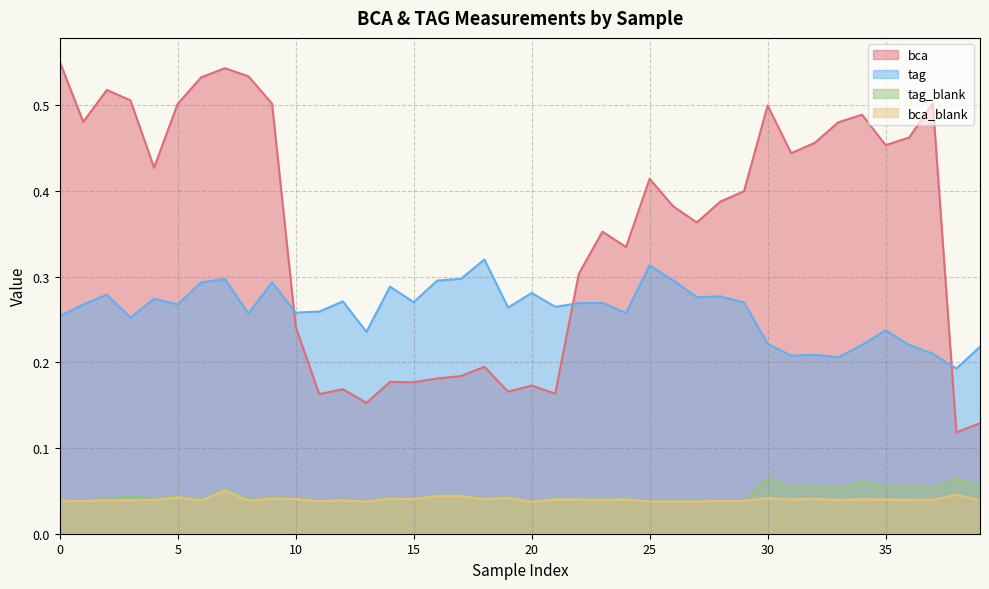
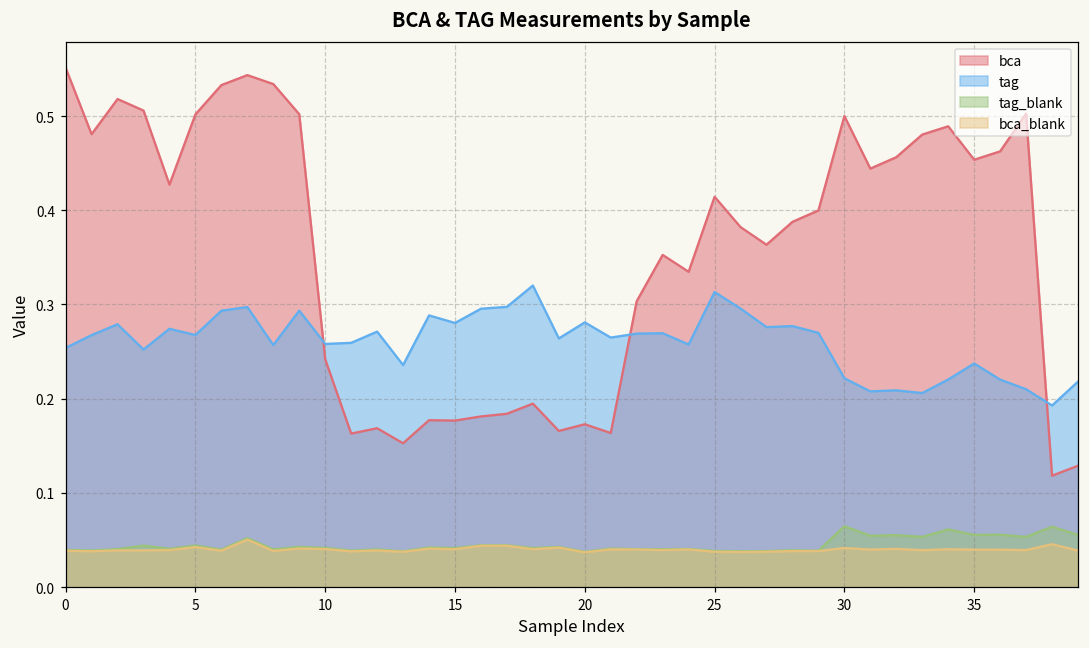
  {
    "bca": {
      "0": 0.55,
      "5": 0.50,
      "10": 0.24,
      "15": 0.18,
      "20": 0.17,
      "25": 0.41,
      "30": 0.50,
      "35": 0.45
    },
    "tag": {
      "0": 0.25,
      "5": 0.27,
      "10": 0.26,
-     "15": 0.27,
+     "15": 0.28,
      "20": 0.28,
      "25": 0.31,
      "30": 0.22,
      "35": 0.24
    }
  }
